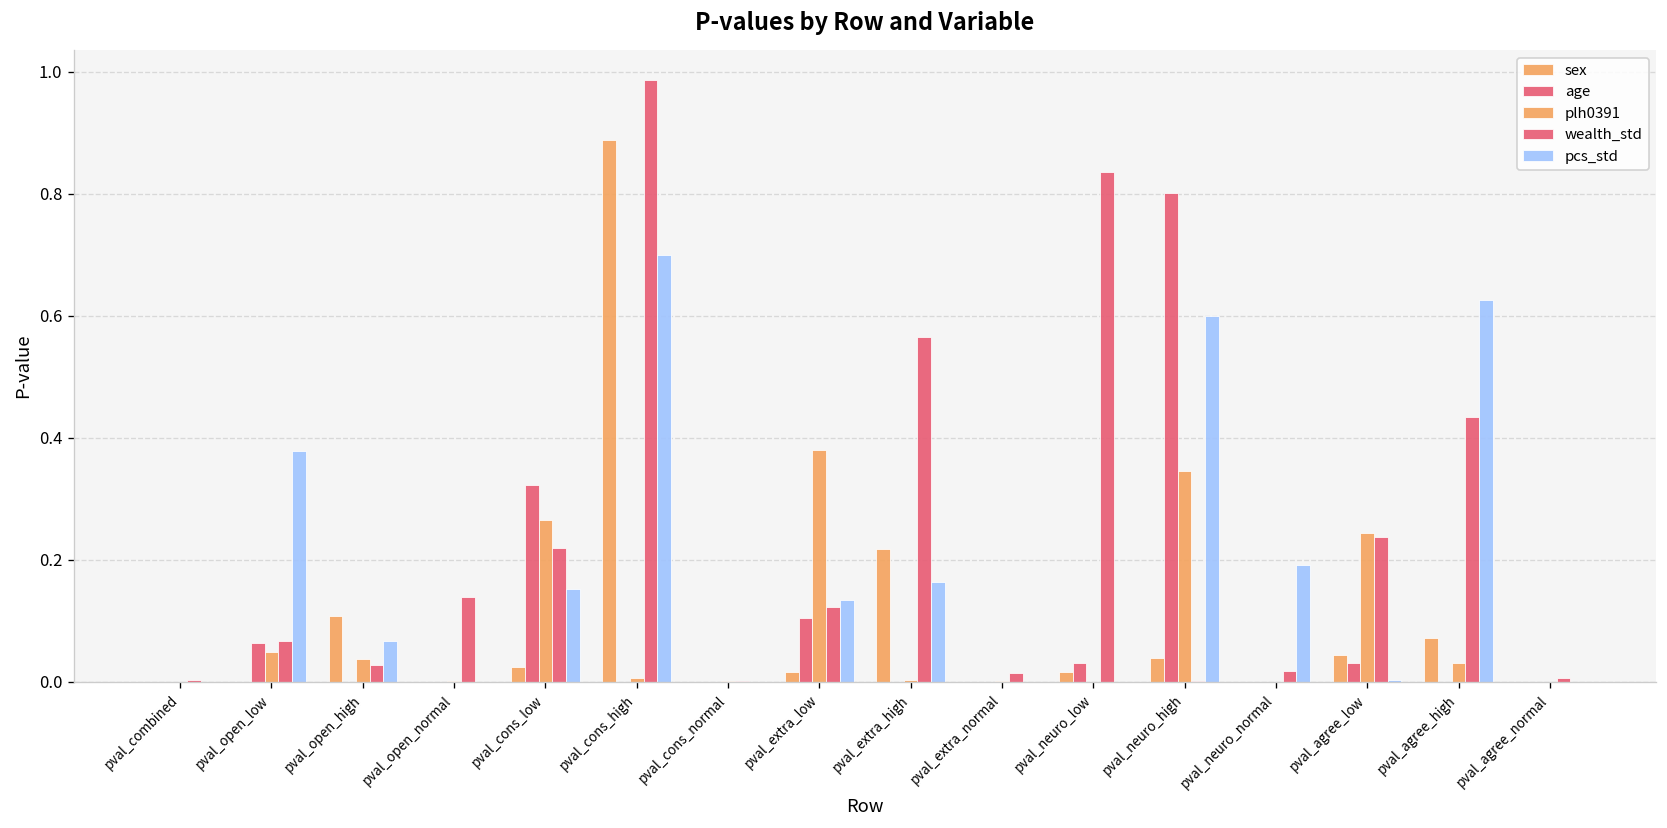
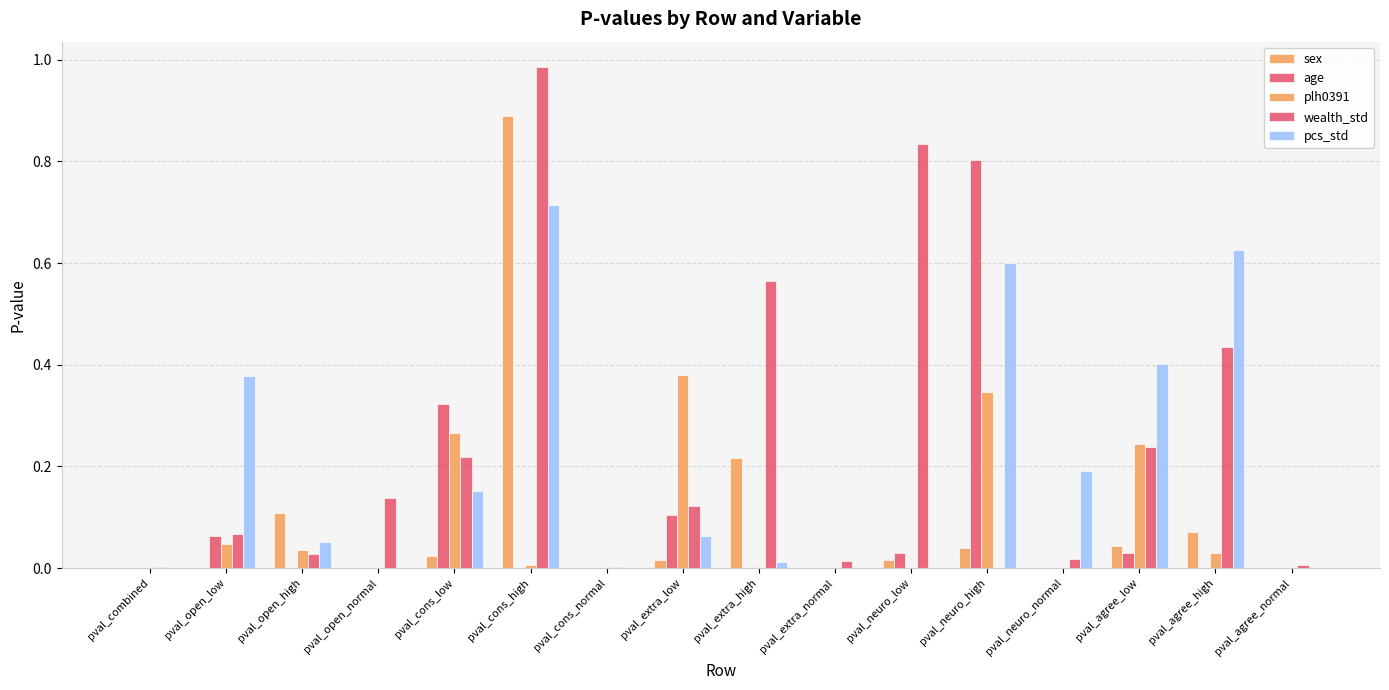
  {
    "pcs_std": {
      "pval_open_low": 0.38,
-     "pval_open_high": 0.07,
+     "pval_open_high": 0.05,
      "pval_cons_low": 0.15,
-     "pval_cons_high": 0.70,
-     "pval_extra_low": 0.13,
-     "pval_extra_high": 0.16,
+     "pval_cons_high": 0.71,
+     "pval_extra_low": 0.06,
+     "pval_extra_high": 0.01,
      "pval_neuro_high": 0.60,
      "pval_neuro_normal": 0.19,
-     "pval_agree_low": 0.00,
+     "pval_agree_low": 0.40,
      "pval_agree_high": 0.63
    }
  }
